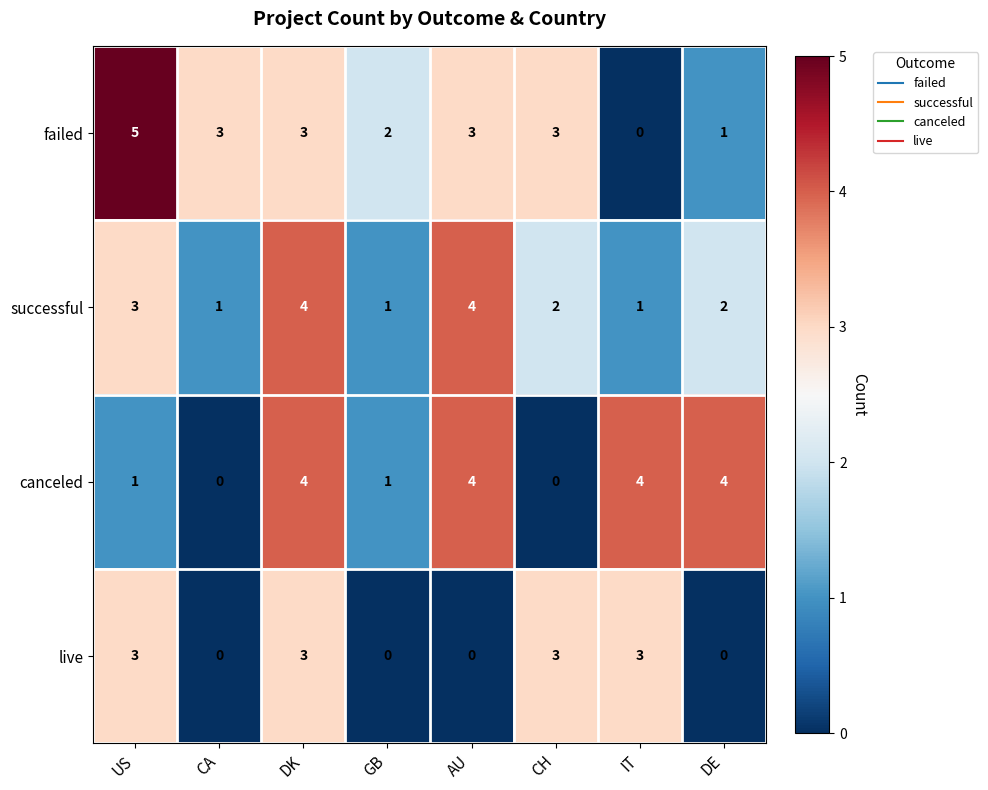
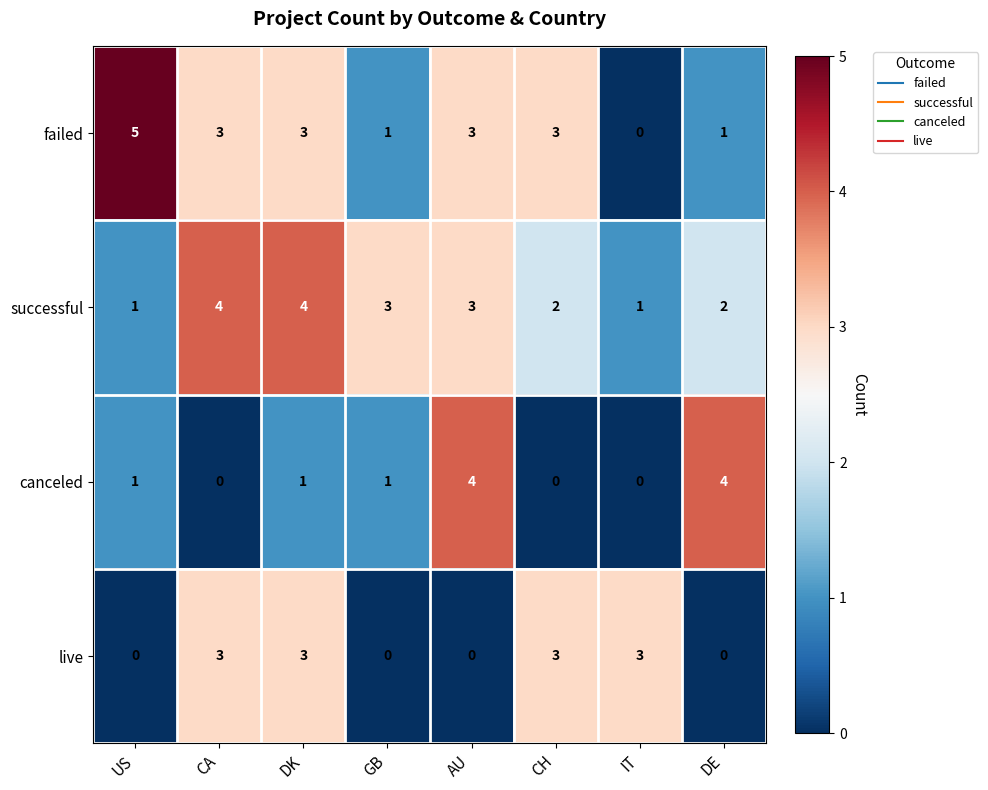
  {
    "failed": {
      "US": 5,
      "CA": 3,
      "DK": 3,
-     "GB": 2,
+     "GB": 1,
      "AU": 3,
      "CH": 3,
      "IT": 0,
      "DE": 1
    },
    "successful": {
-     "US": 3,
-     "CA": 1,
+     "US": 1,
+     "CA": 4,
      "DK": 4,
-     "GB": 1,
-     "AU": 4,
+     "GB": 3,
+     "AU": 3,
      "CH": 2,
      "IT": 1,
      "DE": 2
    },
    "canceled": {
      "US": 1,
      "CA": 0,
-     "DK": 4,
+     "DK": 1,
      "GB": 1,
      "AU": 4,
      "CH": 0,
-     "IT": 4,
+     "IT": 0,
      "DE": 4
    },
    "live": {
-     "US": 3,
-     "CA": 0,
+     "US": 0,
+     "CA": 3,
      "DK": 3,
      "GB": 0,
      "AU": 0,
      "CH": 3,
      "IT": 3,
      "DE": 0
    }
  }
